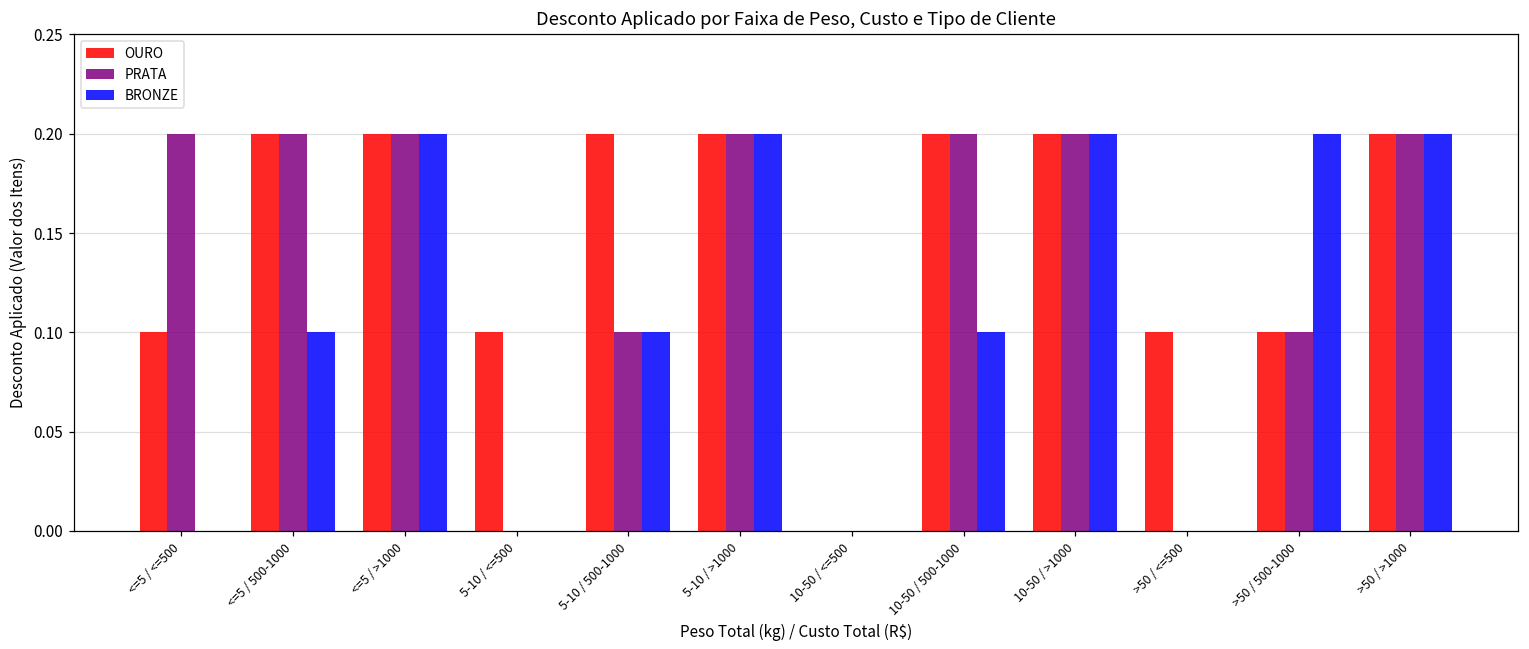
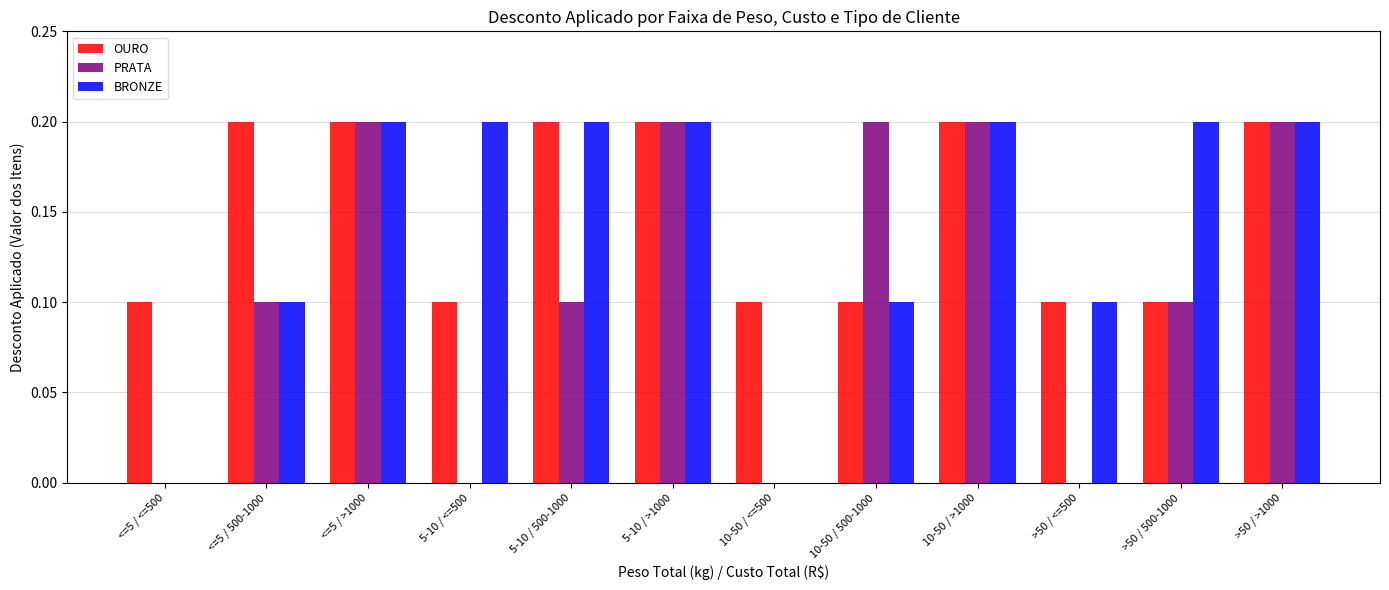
  {
    "OURO": {
      "<=5 / <=500": 0.1,
      "<=5 / 500-1000": 0.2,
      "<=5 / >1000": 0.2,
      "5-10 / <=500": 0.1,
      "5-10 / 500-1000": 0.2,
      "5-10 / >1000": 0.2,
-     "10-50 / <=500": 0.0,
-     "10-50 / 500-1000": 0.2,
+     "10-50 / <=500": 0.1,
+     "10-50 / 500-1000": 0.1,
      "10-50 / >1000": 0.2,
      ">50 / <=500": 0.1,
      ">50 / 500-1000": 0.1,
      ">50 / >1000": 0.2
    },
    "PRATA": {
-     "<=5 / <=500": 0.2,
-     "<=5 / 500-1000": 0.2,
+     "<=5 / <=500": 0.0,
+     "<=5 / 500-1000": 0.1,
      "<=5 / >1000": 0.2,
      "5-10 / <=500": 0.0,
      "5-10 / 500-1000": 0.1,
      "5-10 / >1000": 0.2,
      "10-50 / <=500": 0.0,
      "10-50 / 500-1000": 0.2,
      "10-50 / >1000": 0.2,
      ">50 / <=500": 0.0,
      ">50 / 500-1000": 0.1,
      ">50 / >1000": 0.2
    },
    "BRONZE": {
      "<=5 / <=500": 0.0,
      "<=5 / 500-1000": 0.1,
      "<=5 / >1000": 0.2,
-     "5-10 / <=500": 0.0,
-     "5-10 / 500-1000": 0.1,
+     "5-10 / <=500": 0.2,
+     "5-10 / 500-1000": 0.2,
      "5-10 / >1000": 0.2,
      "10-50 / <=500": 0.0,
      "10-50 / 500-1000": 0.1,
      "10-50 / >1000": 0.2,
-     ">50 / <=500": 0.0,
+     ">50 / <=500": 0.1,
      ">50 / 500-1000": 0.2,
      ">50 / >1000": 0.2
    }
  }
